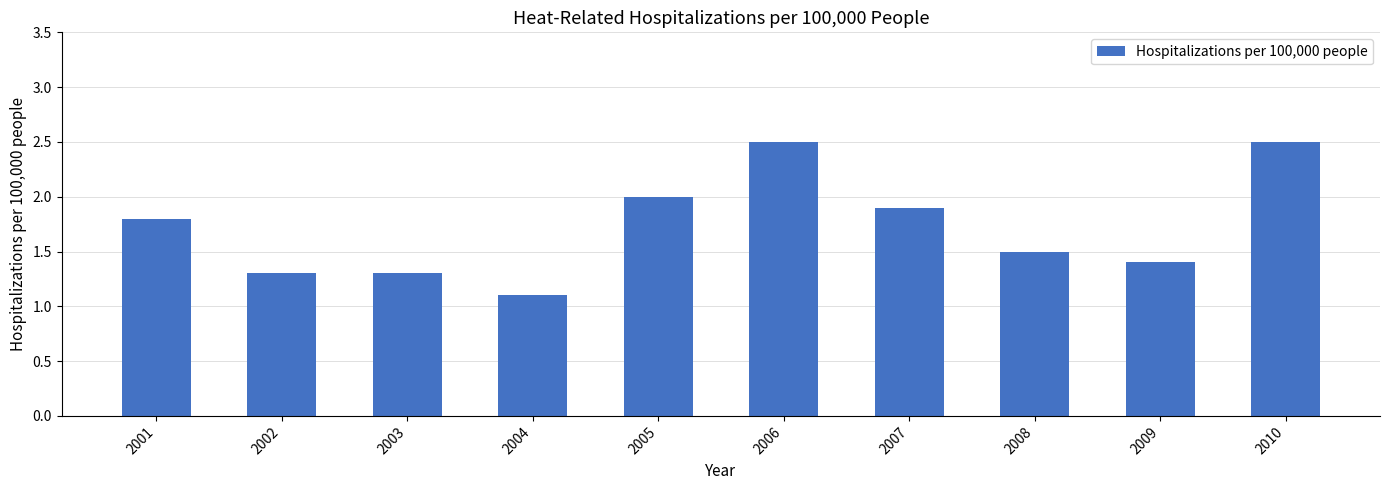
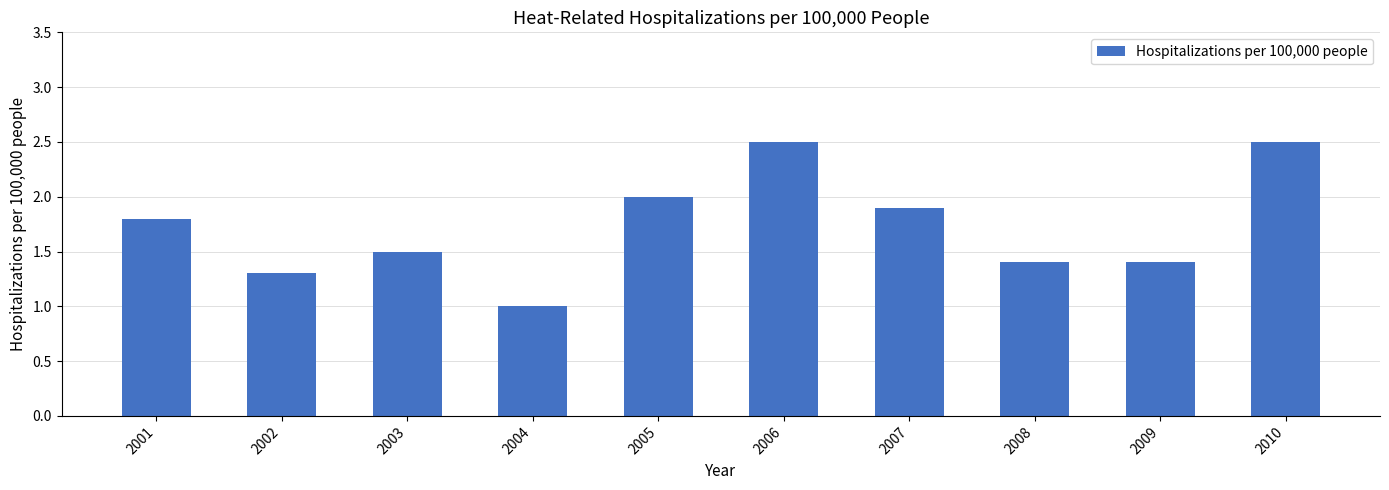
  {
    "2001": 1.8,
    "2002": 1.3,
-   "2003": 1.3,
-   "2004": 1.1,
+   "2003": 1.5,
+   "2004": 1.0,
    "2005": 2.0,
    "2006": 2.5,
    "2007": 1.9,
-   "2008": 1.5,
+   "2008": 1.4,
    "2009": 1.4,
    "2010": 2.5
  }
